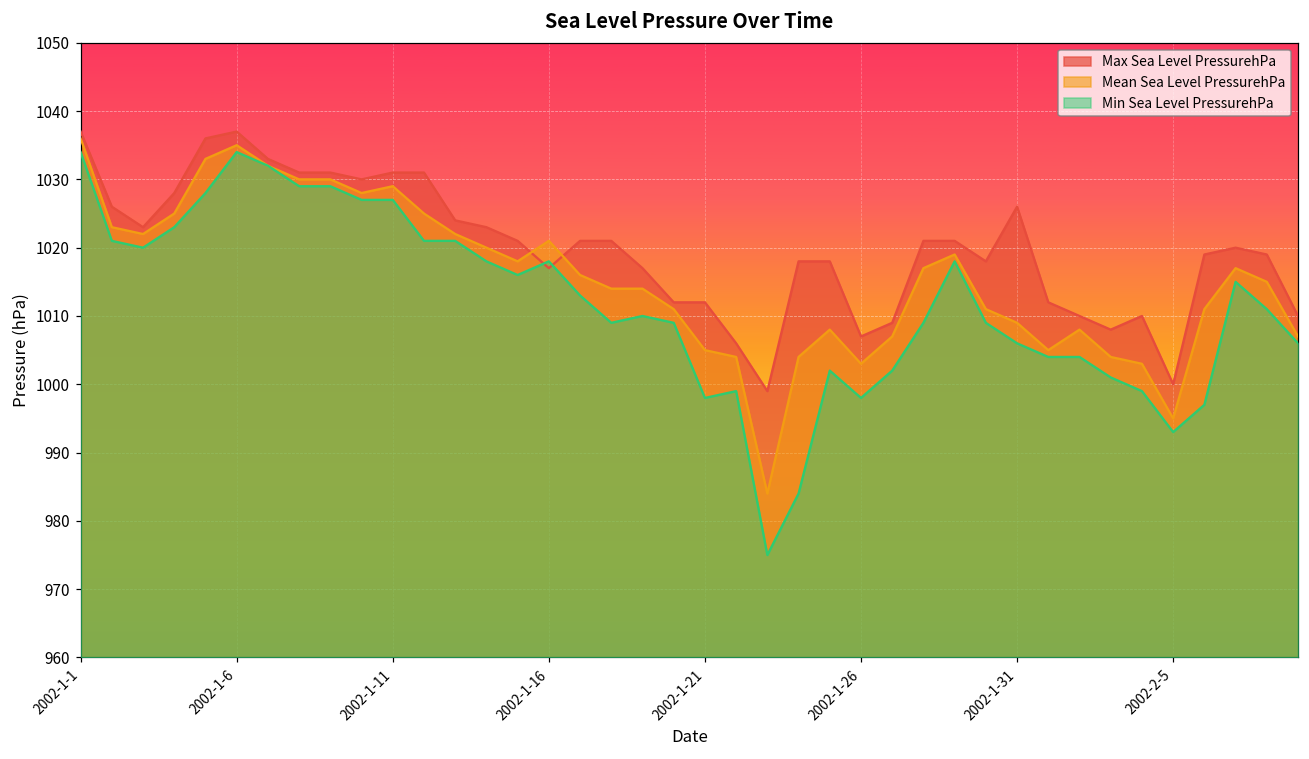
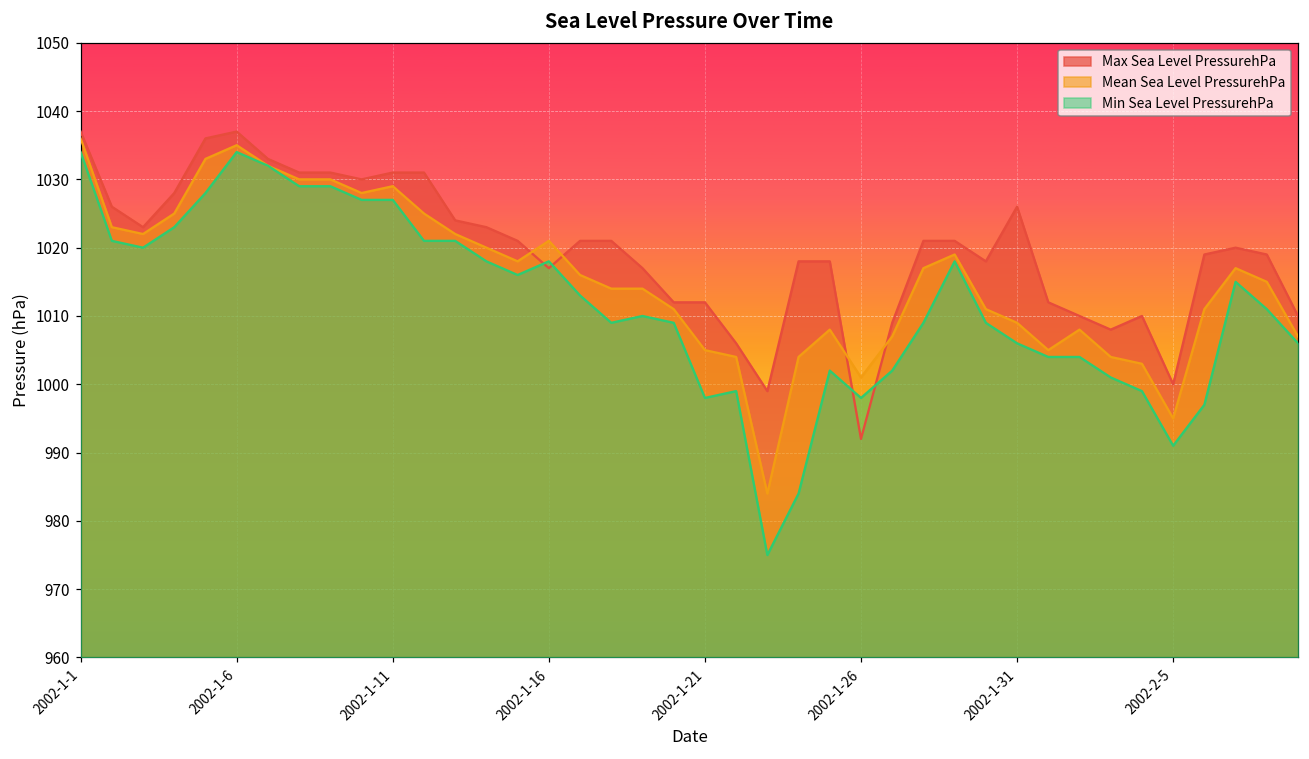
  {
    "Max Sea Level PressurehPa": {
      "2002-1-1": 1037,
      "2002-1-6": 1037,
      "2002-1-11": 1031,
      "2002-1-16": 1017,
      "2002-1-21": 1012,
-     "2002-1-26": 1007,
+     "2002-1-26": 992,
      "2002-1-31": 1026,
      "2002-2-5": 1000
    },
    "Mean Sea Level PressurehPa": {
      "2002-1-1": 1036,
      "2002-1-6": 1035,
      "2002-1-11": 1029,
      "2002-1-16": 1021,
      "2002-1-21": 1005,
-     "2002-1-26": 1003,
+     "2002-1-26": 1001,
      "2002-1-31": 1009,
      "2002-2-5": 995
    },
    "Min Sea Level PressurehPa": {
      "2002-1-1": 1034,
      "2002-1-6": 1034,
      "2002-1-11": 1027,
      "2002-1-16": 1018,
      "2002-1-21": 998,
      "2002-1-26": 998,
      "2002-1-31": 1006,
-     "2002-2-5": 993
+     "2002-2-5": 991
    }
  }
